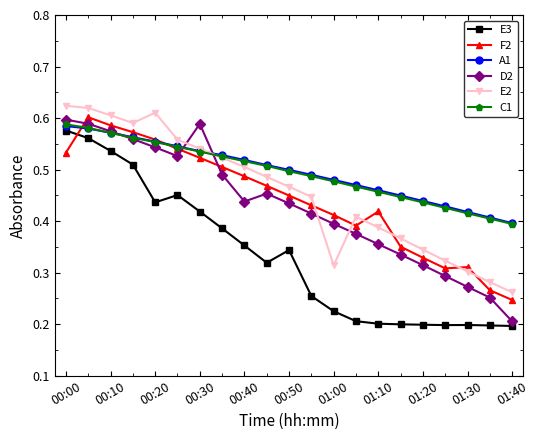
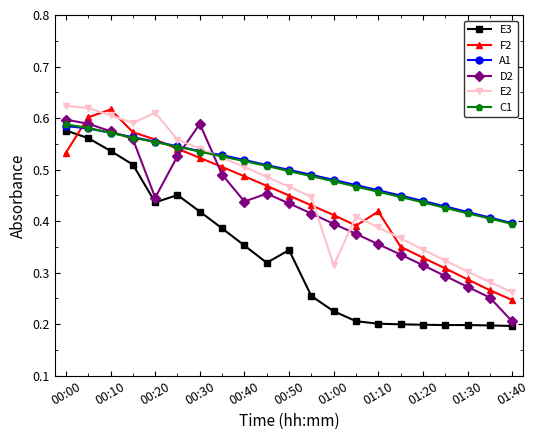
  {
    "E3": {
      "00:00": 0.58,
      "00:10": 0.54,
      "00:20": 0.44,
      "00:30": 0.42,
      "00:40": 0.35,
      "00:50": 0.34,
      "01:00": 0.23,
      "01:10": 0.20,
      "01:20": 0.20,
      "01:30": 0.20,
      "01:40": 0.20
    },
    "F2": {
      "00:00": 0.53,
-     "00:10": 0.59,
+     "00:10": 0.62,
      "00:30": 0.52,
      "00:40": 0.49,
      "00:50": 0.45,
      "01:00": 0.41,
      "01:10": 0.42,
      "01:20": 0.33,
-     "01:30": 0.31,
+     "01:30": 0.29,
      "01:40": 0.25
    },
    "D2": {
      "00:00": 0.60,
-     "00:20": 0.54,
+     "00:20": 0.45,
      "00:30": 0.59,
      "00:40": 0.44,
      "00:50": 0.43,
      "01:00": 0.39,
      "01:10": 0.36,
      "01:20": 0.31,
      "01:30": 0.27,
      "01:40": 0.21
    },
    "E2": {
      "00:00": 0.62,
      "00:10": 0.61,
      "00:20": 0.61,
      "00:30": 0.54,
      "00:40": 0.51,
      "00:50": 0.47,
      "01:00": 0.31,
      "01:10": 0.39,
      "01:20": 0.34,
      "01:30": 0.30,
      "01:40": 0.26
    }
  }
